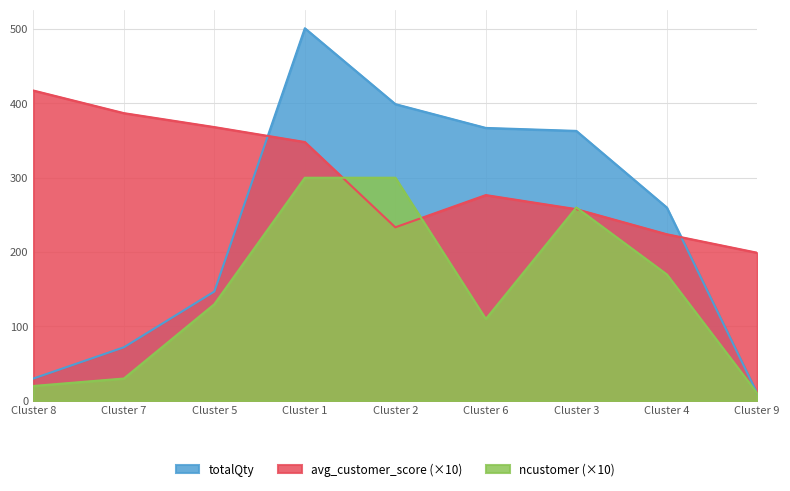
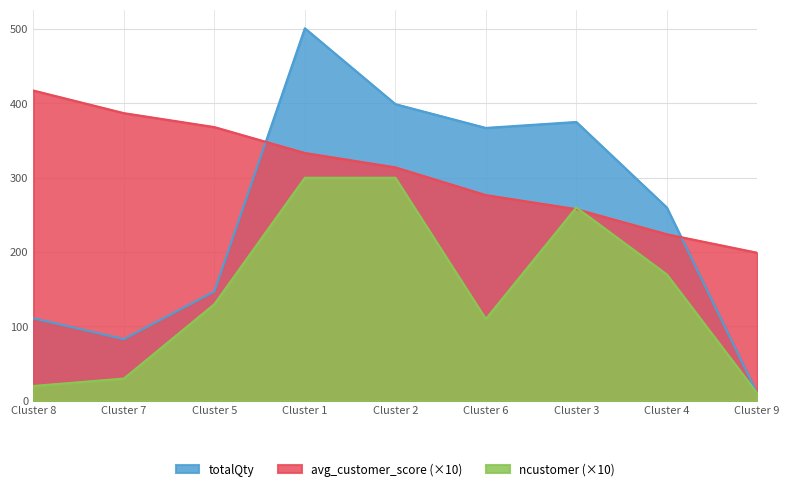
  {
    "totalQty": {
-     "Cluster 8": 30,
-     "Cluster 7": 70,
+     "Cluster 8": 110,
+     "Cluster 7": 80,
      "Cluster 5": 150,
      "Cluster 1": 500,
      "Cluster 2": 400,
      "Cluster 6": 370,
-     "Cluster 3": 360,
+     "Cluster 3": 380,
      "Cluster 4": 260
    },
    "avg_customer_score (×10)": {
      "Cluster 8": 420,
      "Cluster 7": 390,
      "Cluster 5": 370,
-     "Cluster 1": 350,
-     "Cluster 2": 230,
+     "Cluster 1": 330,
+     "Cluster 2": 310,
      "Cluster 6": 280,
      "Cluster 4": 220,
      "Cluster 9": 200
    },
    "ncustomer (×10)": {
      "Cluster 8": 20,
      "Cluster 7": 30,
      "Cluster 5": 130,
      "Cluster 1": 300,
      "Cluster 2": 300,
      "Cluster 6": 110,
      "Cluster 4": 170
    }
  }
